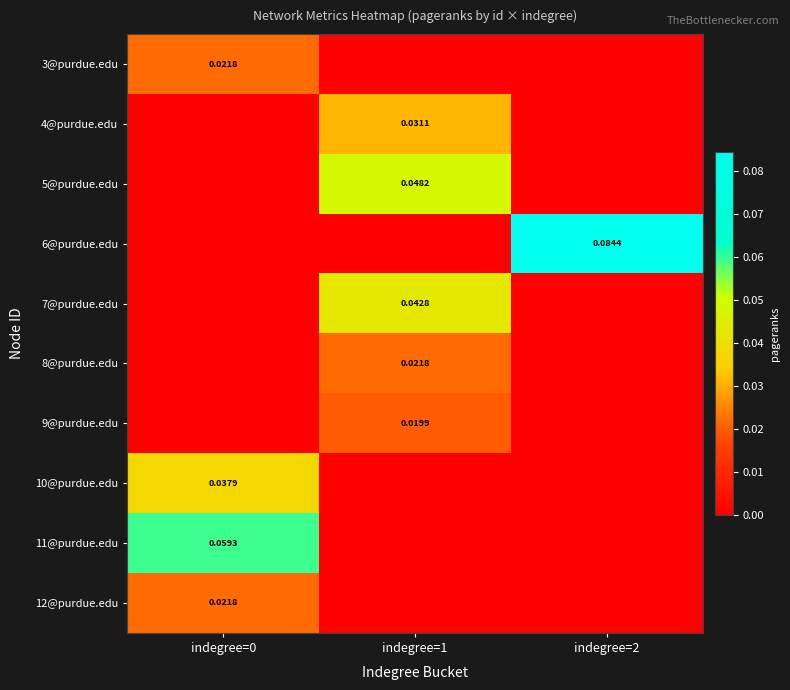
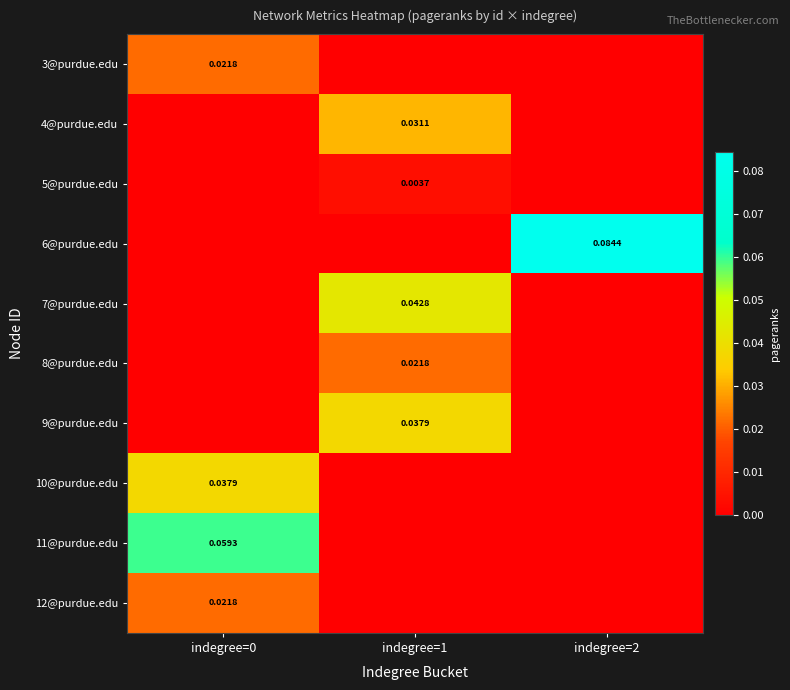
  {
    "3@purdue.edu": {
      "indegree=0": 0.0218
    },
    "4@purdue.edu": {
      "indegree=1": 0.0311
    },
    "5@purdue.edu": {
-     "indegree=1": 0.0482
+     "indegree=1": 0.0037
    },
    "6@purdue.edu": {
      "indegree=2": 0.0844
    },
    "7@purdue.edu": {
      "indegree=1": 0.0428
    },
    "8@purdue.edu": {
      "indegree=1": 0.0218
    },
    "9@purdue.edu": {
-     "indegree=1": 0.0199
+     "indegree=1": 0.0379
    },
    "10@purdue.edu": {
      "indegree=0": 0.0379
    },
    "11@purdue.edu": {
      "indegree=0": 0.0593
    },
    "12@purdue.edu": {
      "indegree=0": 0.0218
    }
  }
